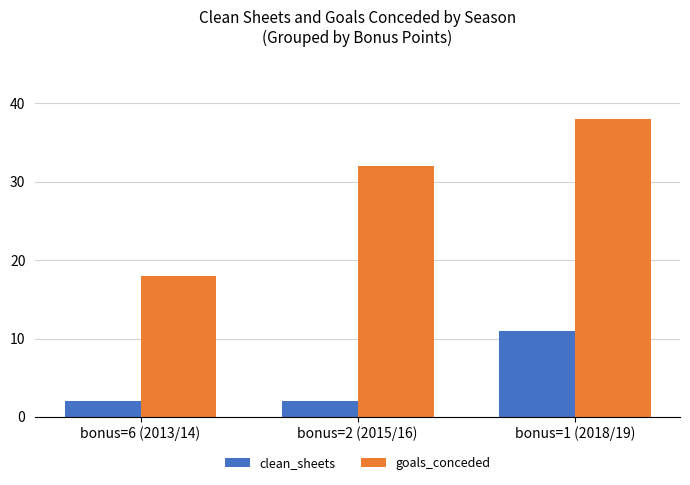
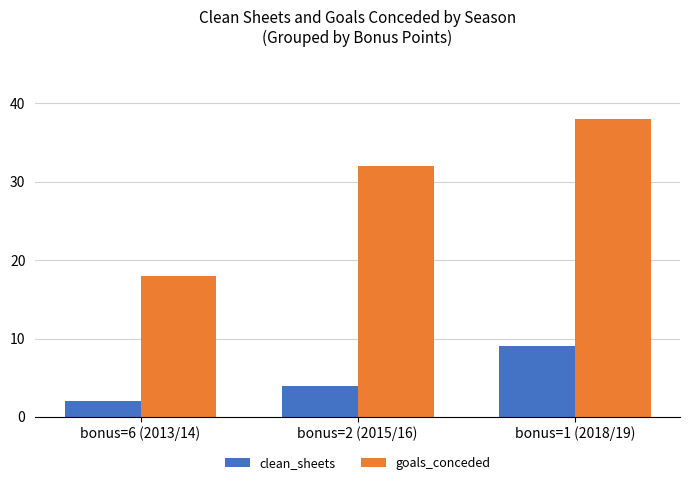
  {
    "clean_sheets": {
      "bonus=6 (2013/14)": 2,
-     "bonus=2 (2015/16)": 2,
-     "bonus=1 (2018/19)": 11
+     "bonus=2 (2015/16)": 4,
+     "bonus=1 (2018/19)": 9
    },
    "goals_conceded": {
      "bonus=6 (2013/14)": 18,
      "bonus=2 (2015/16)": 32,
      "bonus=1 (2018/19)": 38
    }
  }
